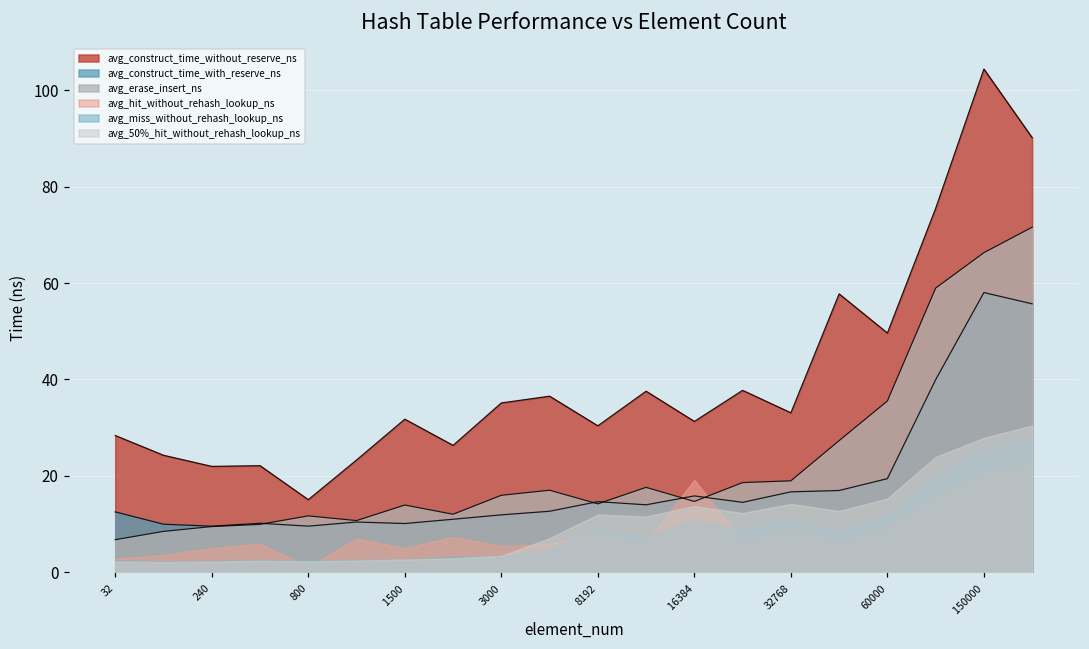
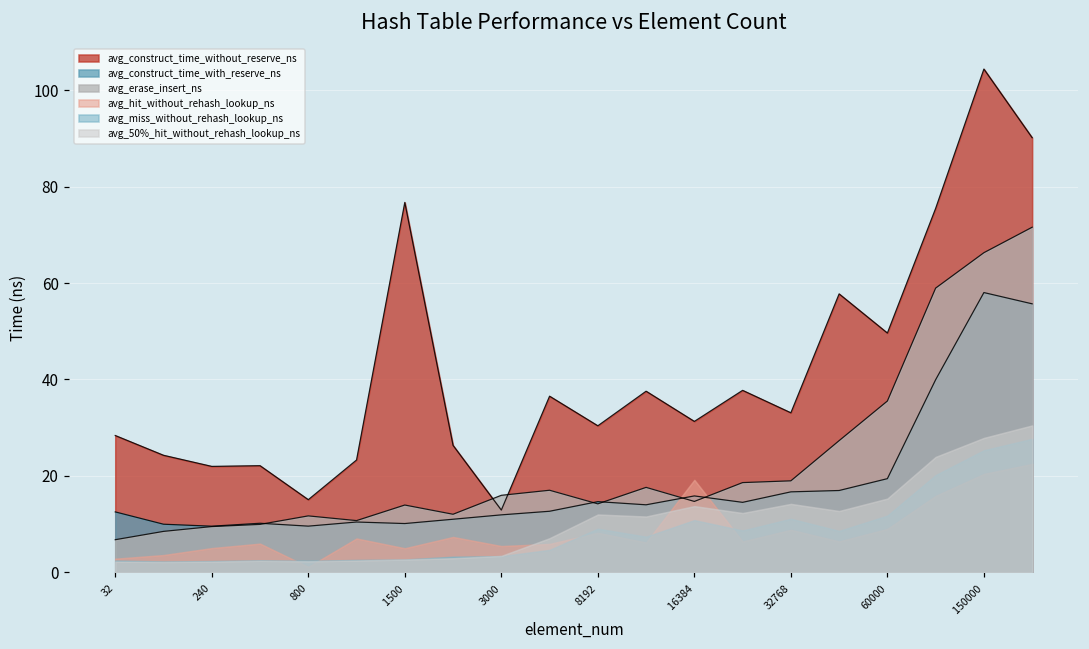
  {
    "avg_construct_time_without_reserve_ns": {
      "32": 28,
      "240": 22,
      "800": 15,
-     "1500": 32,
-     "3000": 35,
+     "1500": 77,
+     "3000": 13,
      "8192": 30,
      "16384": 31,
      "32768": 33,
      "60000": 50,
      "150000": 104
    },
    "avg_hit_without_rehash_lookup_ns": {
      "240": 5,
      "800": 1,
      "1500": 5,
      "3000": 5,
      "8192": 8,
      "16384": 19,
      "32768": 9,
      "60000": 9,
      "150000": 20
    }
  }
